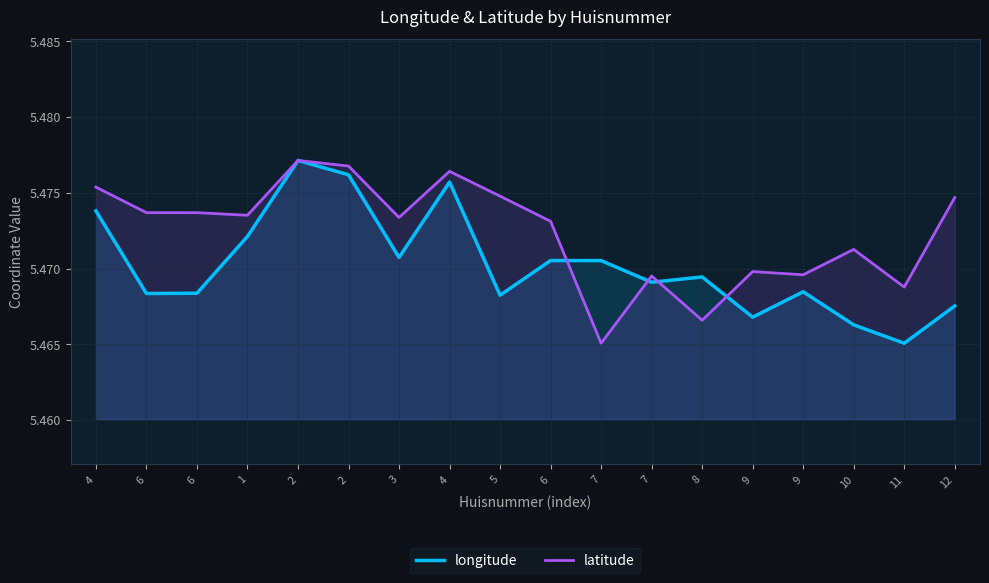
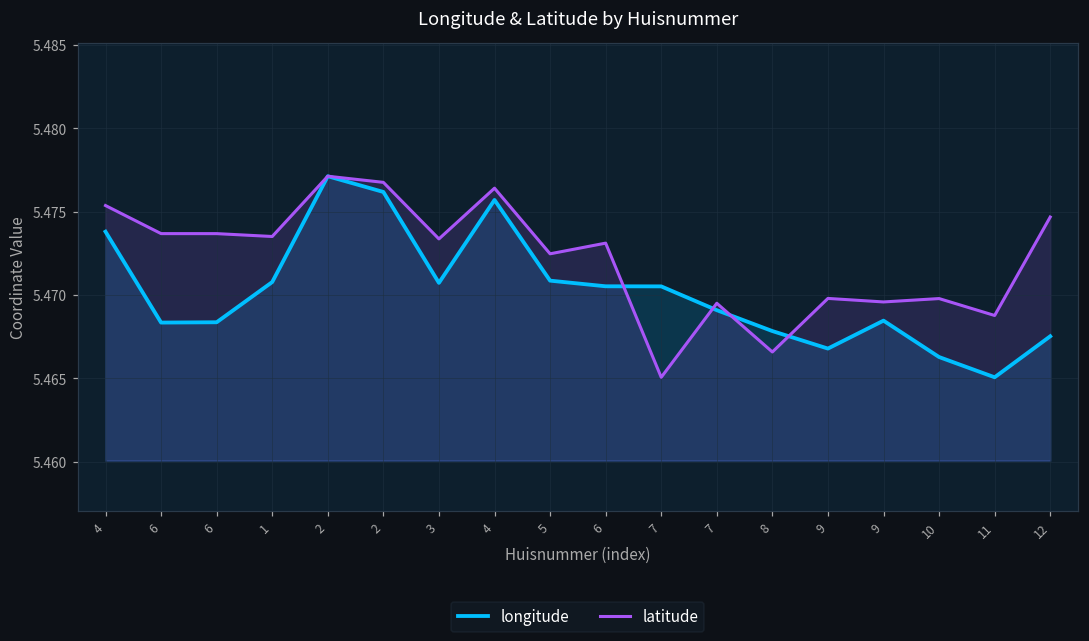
  {
    "longitude": {
-     "1": 5.4721,
+     "1": 5.4708,
      "3": 5.4707,
-     "5": 5.4682,
-     "8": 5.4694,
+     "5": 5.4709,
+     "8": 5.4678,
      "10": 5.4663,
      "11": 5.4651,
      "12": 5.4675
    },
    "latitude": {
      "1": 5.4735,
      "3": 5.4734,
-     "5": 5.4748,
+     "5": 5.4725,
      "8": 5.4666,
-     "10": 5.4713,
+     "10": 5.4698,
      "11": 5.4688,
      "12": 5.4747
    }
  }
